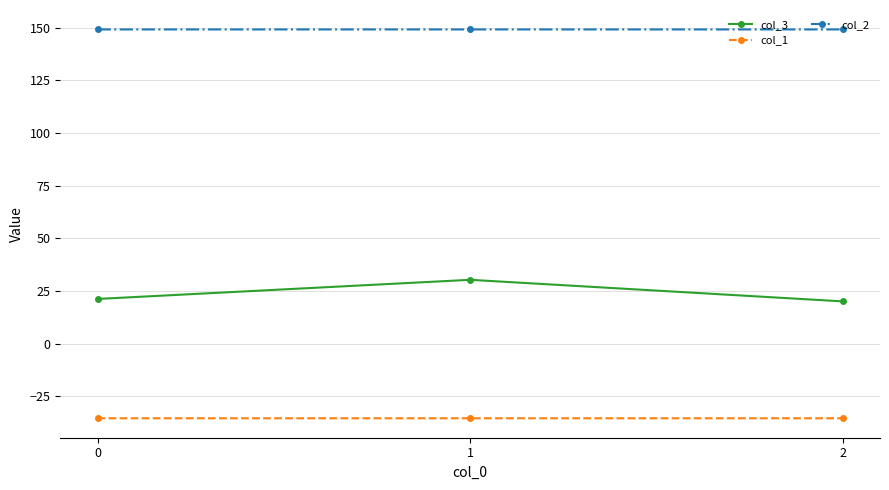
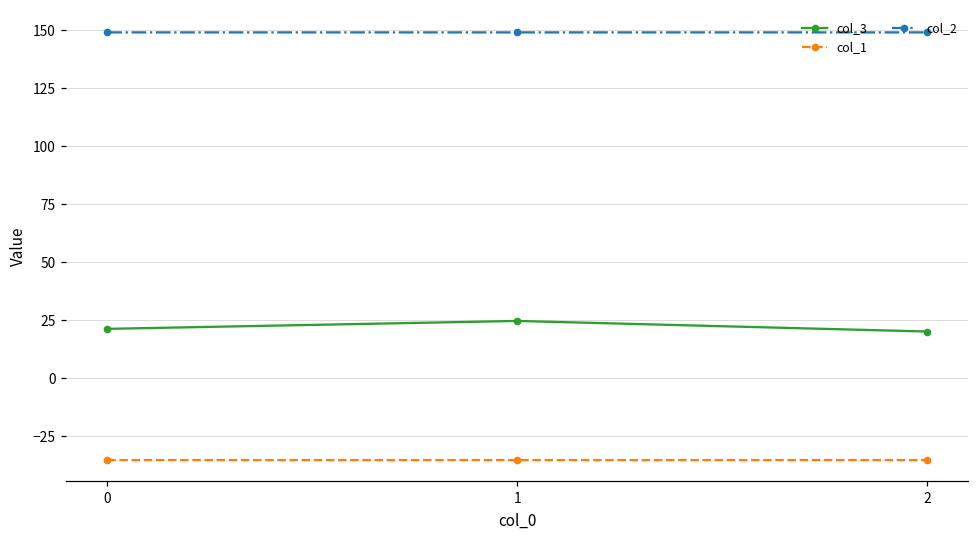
  {
    "col_3": {
      "0": 21,
-     "1": 30,
+     "1": 25,
      "2": 20
    },
    "col_1": {
      "0": -35,
      "1": -35,
      "2": -35
    },
    "col_2": {
      "0": 149,
      "1": 149,
      "2": 149
    }
  }
